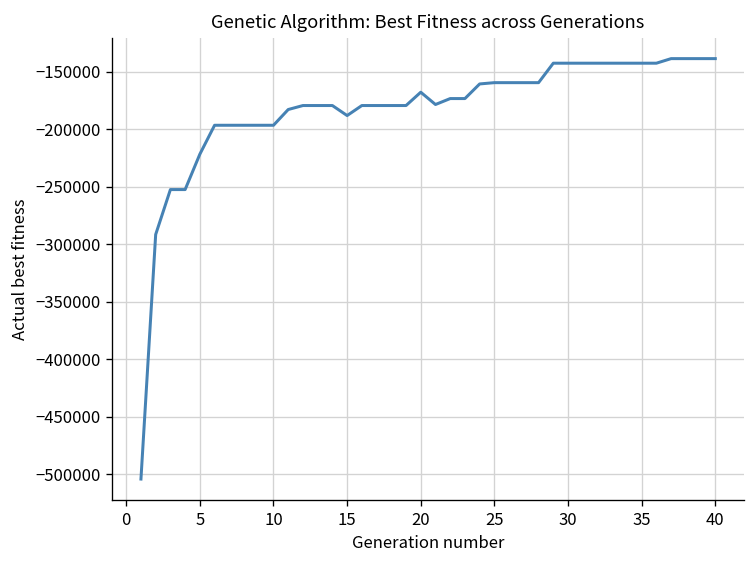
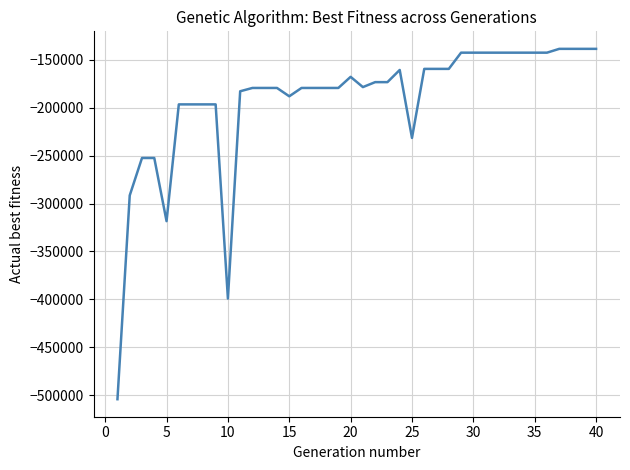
  {
-   "5": -220000,
-   "10": -200000,
+   "5": -320000,
+   "10": -400000,
    "15": -190000,
    "20": -170000,
-   "25": -160000,
+   "25": -230000,
    "30": -140000,
    "35": -140000,
    "40": -140000
  }
